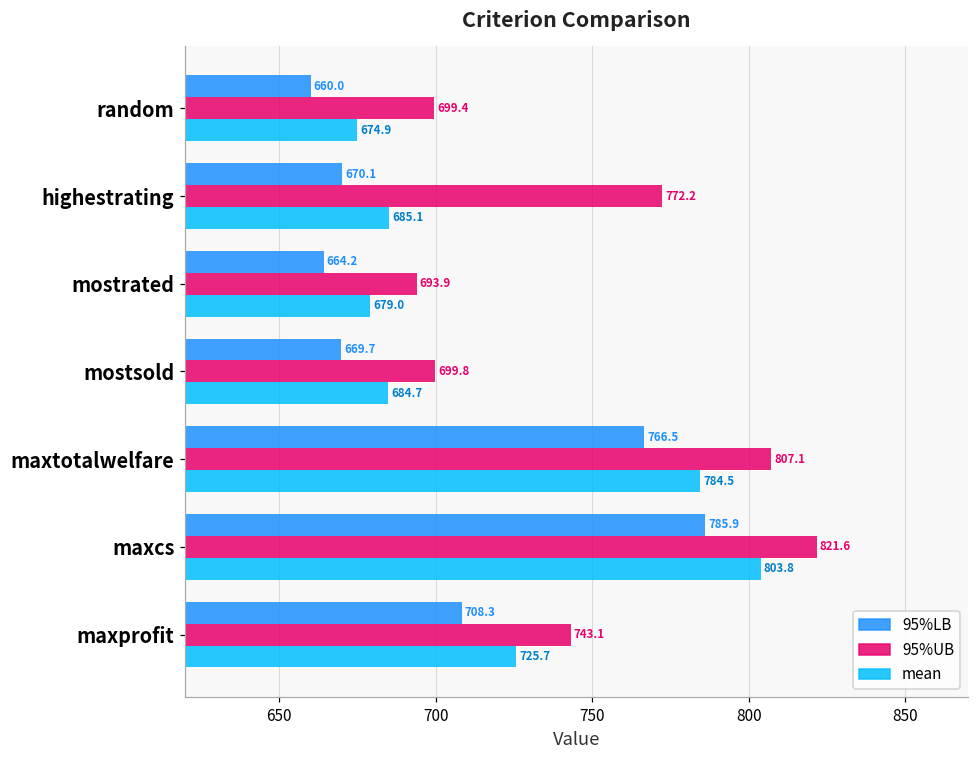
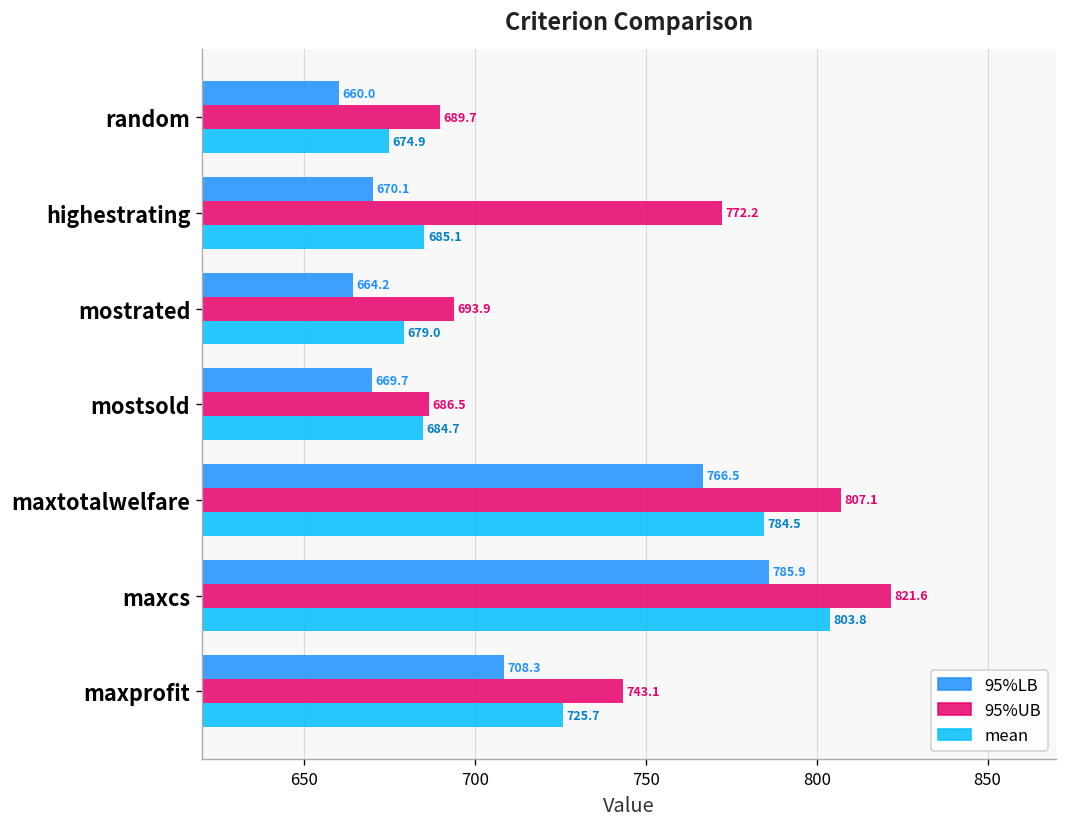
  {
    "95%UB": {
-     "random": 699.4,
+     "random": 689.7,
      "highestrating": 772.2,
      "mostrated": 693.9,
-     "mostsold": 699.8,
+     "mostsold": 686.5,
      "maxtotalwelfare": 807.1,
      "maxcs": 821.6,
      "maxprofit": 743.1
    }
  }
